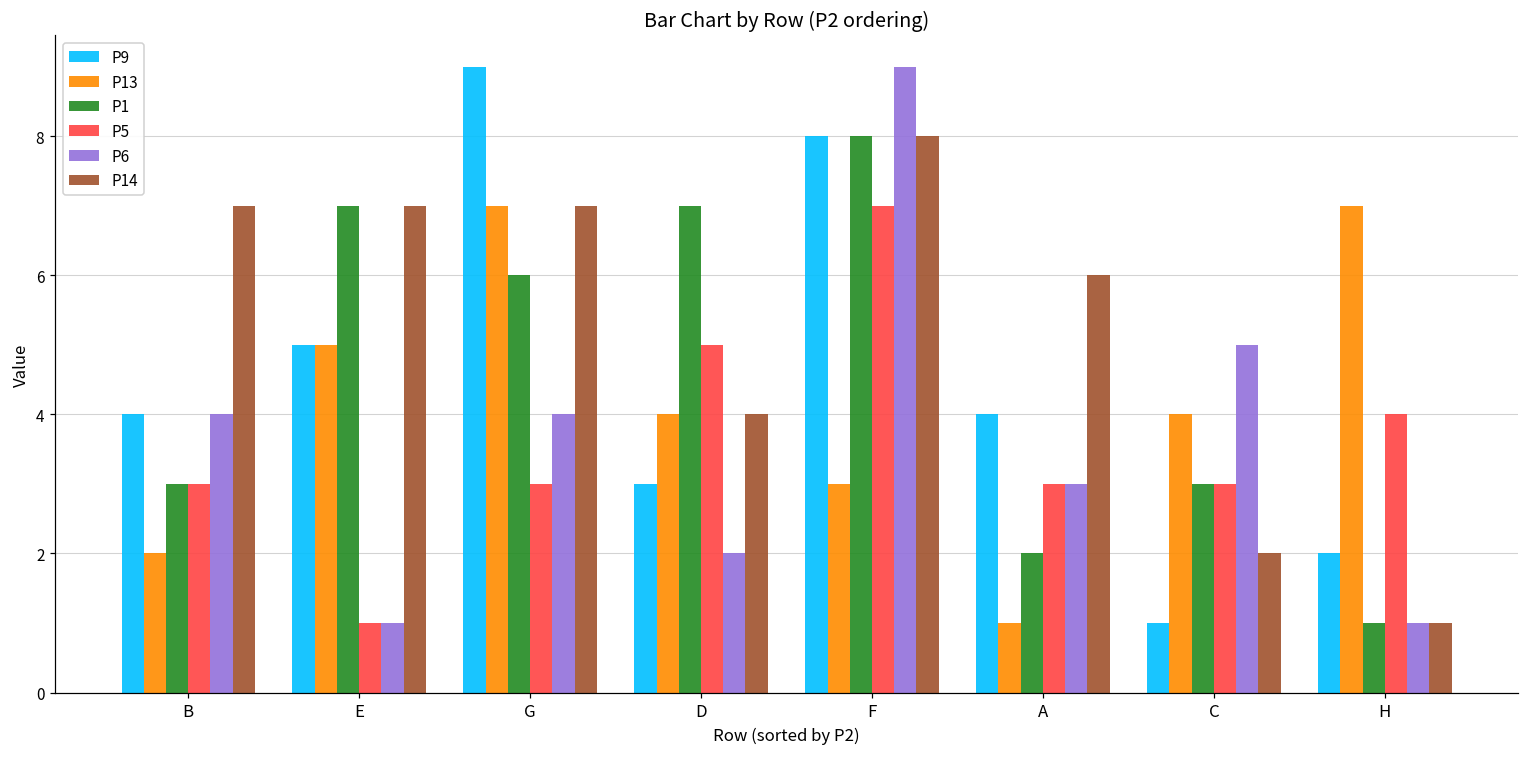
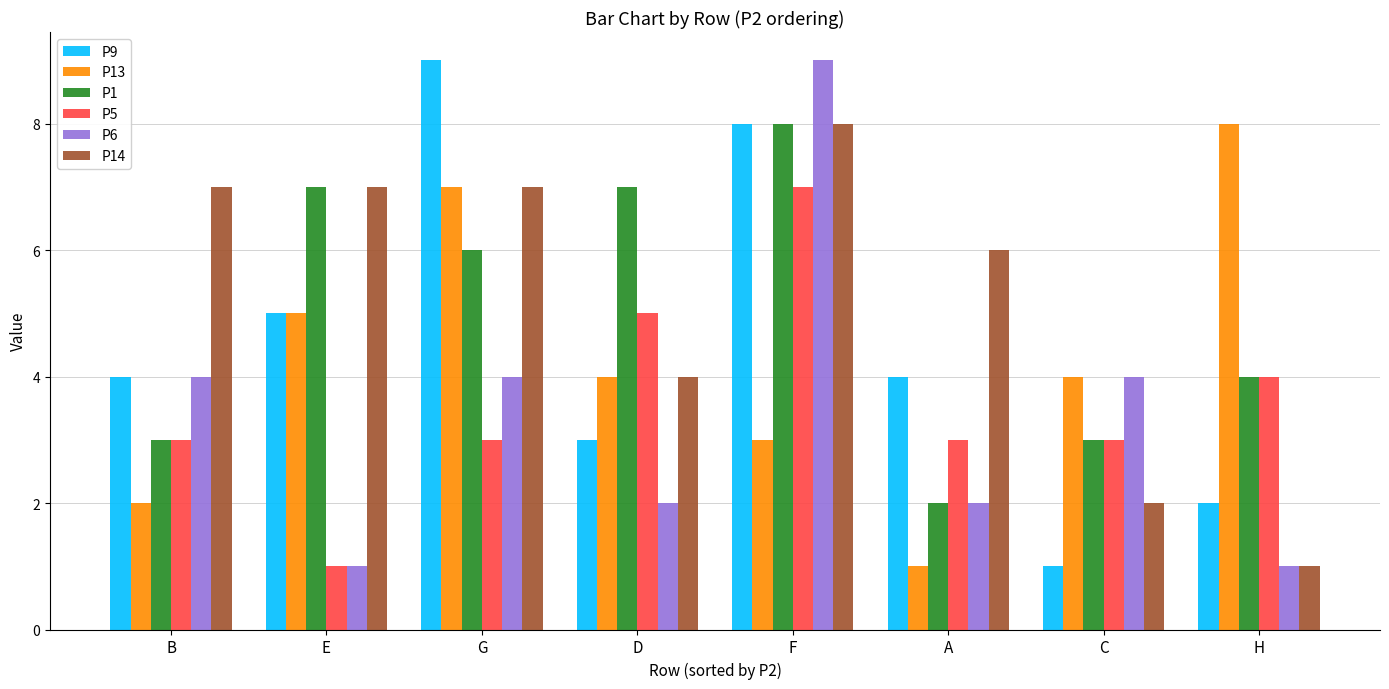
  {
    "P9": {
      "B": 4,
      "E": 5,
      "G": 9,
      "D": 3,
      "F": 8,
      "A": 4,
      "C": 1,
      "H": 2
    },
    "P13": {
      "B": 2,
      "E": 5,
      "G": 7,
      "D": 4,
      "F": 3,
      "A": 1,
      "C": 4,
-     "H": 7
+     "H": 8
    },
    "P1": {
      "B": 3,
      "E": 7,
      "G": 6,
      "D": 7,
      "F": 8,
      "A": 2,
      "C": 3,
-     "H": 1
+     "H": 4
    },
    "P5": {
      "B": 3,
      "E": 1,
      "G": 3,
      "D": 5,
      "F": 7,
      "A": 3,
      "C": 3,
      "H": 4
    },
    "P6": {
      "B": 4,
      "E": 1,
      "G": 4,
      "D": 2,
      "F": 9,
-     "A": 3,
-     "C": 5,
+     "A": 2,
+     "C": 4,
      "H": 1
    },
    "P14": {
      "B": 7,
      "E": 7,
      "G": 7,
      "D": 4,
      "F": 8,
      "A": 6,
      "C": 2,
      "H": 1
    }
  }
